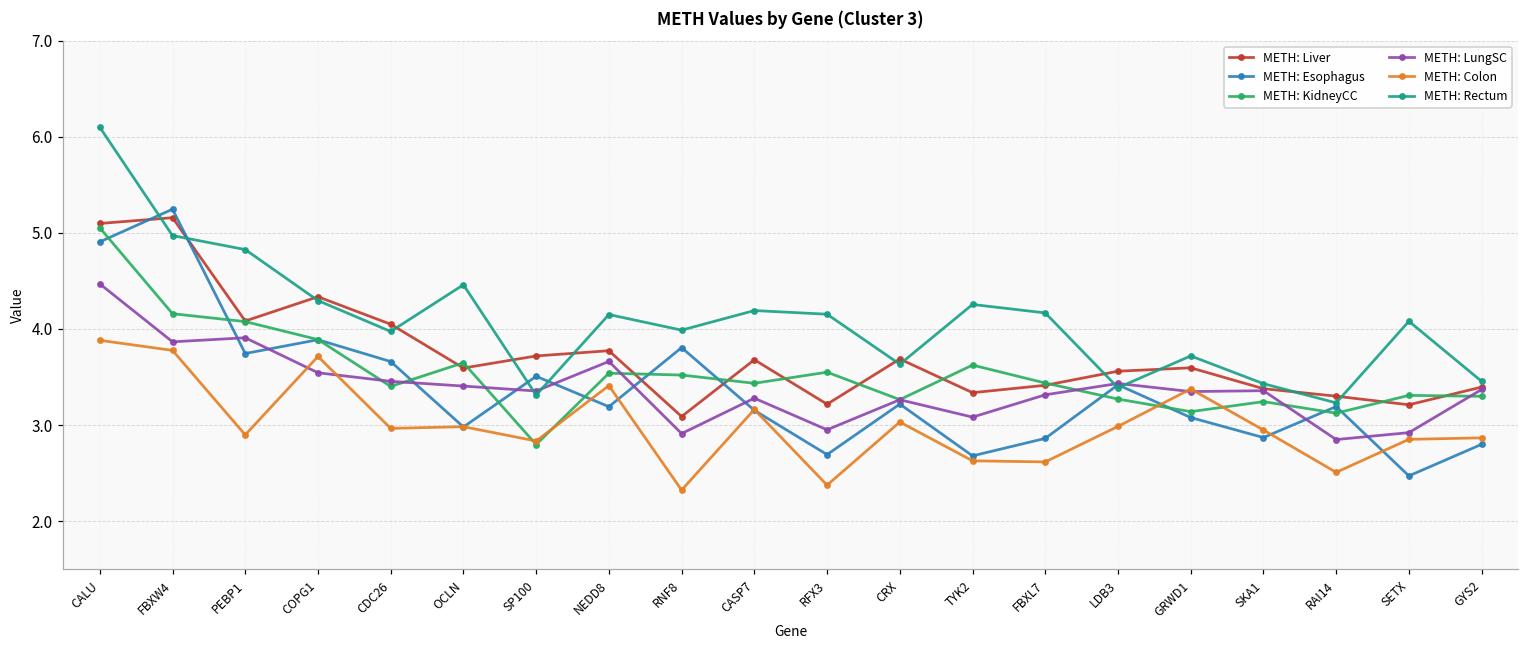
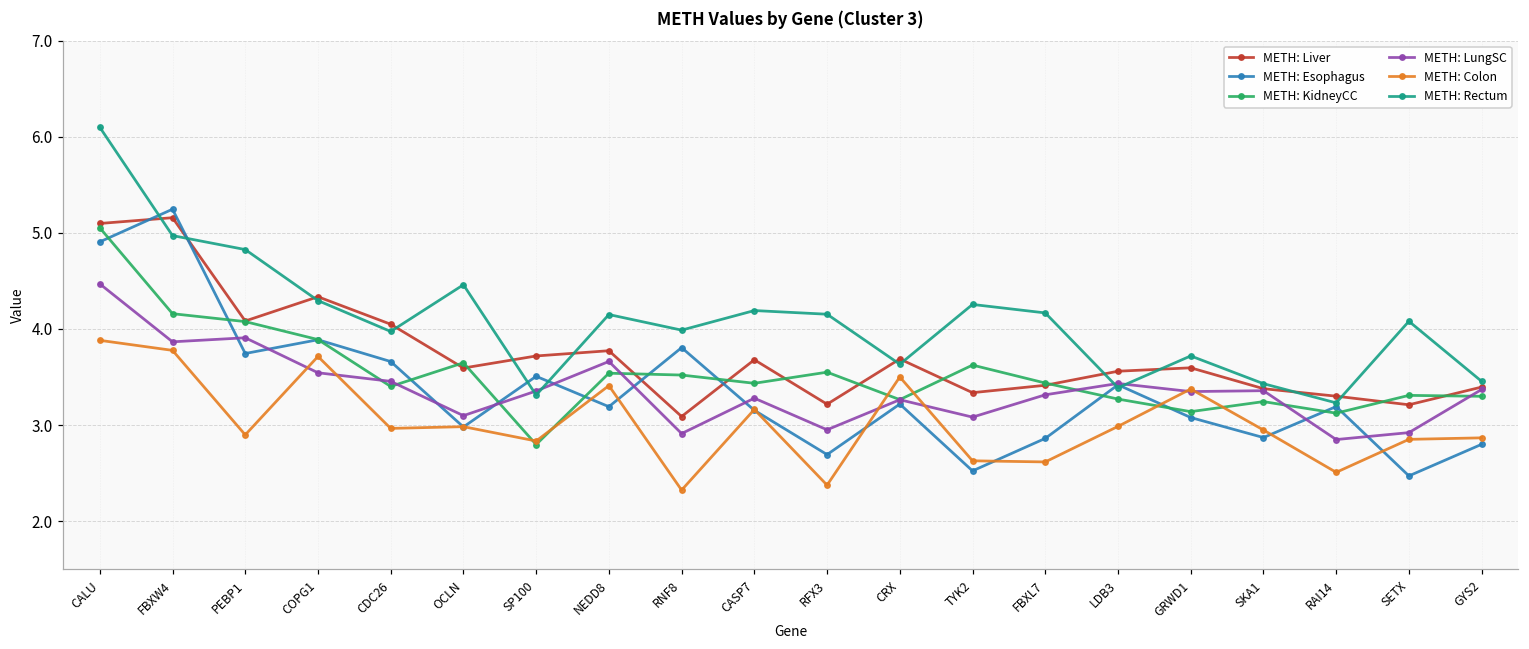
  {
    "METH: Liver": {
      "CALU": 5.1,
      "FBXW4": 5.2,
      "COPG1": 4.3,
      "CDC26": 4.0,
      "OCLN": 3.6,
      "SP100": 3.7,
      "NEDD8": 3.8,
      "RNF8": 3.1,
      "CASP7": 3.7,
      "RFX3": 3.2,
      "CRX": 3.7,
      "TYK2": 3.3,
      "LDB3": 3.6,
      "GRWD1": 3.6,
      "RAI14": 3.3,
      "SETX": 3.2
    },
    "METH: Esophagus": {
      "CALU": 4.9,
      "FBXW4": 5.2,
      "PEBP1": 3.7,
      "CDC26": 3.7,
      "SP100": 3.5,
      "NEDD8": 3.2,
      "RNF8": 3.8,
      "RFX3": 2.7,
      "CRX": 3.2,
-     "TYK2": 2.7,
+     "TYK2": 2.5,
      "FBXL7": 2.9,
      "GRWD1": 3.1,
      "SKA1": 2.9,
      "RAI14": 3.2,
      "SETX": 2.5,
      "GYS2": 2.8
    },
    "METH: LungSC": {
      "CALU": 4.5,
      "FBXW4": 3.9,
      "PEBP1": 3.9,
      "COPG1": 3.5,
      "CDC26": 3.5,
-     "OCLN": 3.4,
+     "OCLN": 3.1,
      "SP100": 3.4,
      "NEDD8": 3.7,
      "RNF8": 2.9,
      "CASP7": 3.3,
      "RFX3": 3.0,
      "TYK2": 3.1,
      "FBXL7": 3.3,
      "RAI14": 2.8,
      "SETX": 2.9
    },
    "METH: Colon": {
      "CALU": 3.9,
      "FBXW4": 3.8,
      "PEBP1": 2.9,
      "COPG1": 3.7,
      "CDC26": 3.0,
      "SP100": 2.8,
      "NEDD8": 3.4,
      "RNF8": 2.3,
      "RFX3": 2.4,
-     "CRX": 3.0,
+     "CRX": 3.5,
      "TYK2": 2.6,
      "FBXL7": 2.6,
      "LDB3": 3.0,
      "SKA1": 2.9,
      "RAI14": 2.5,
      "SETX": 2.9,
      "GYS2": 2.9
    }
  }
